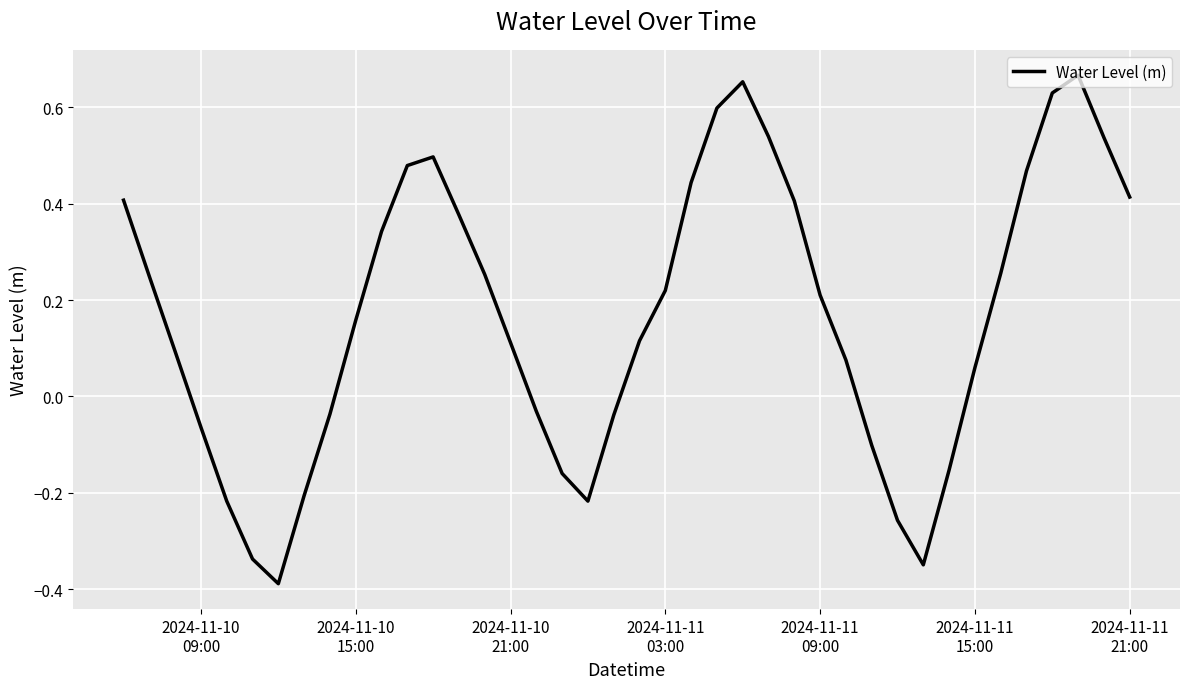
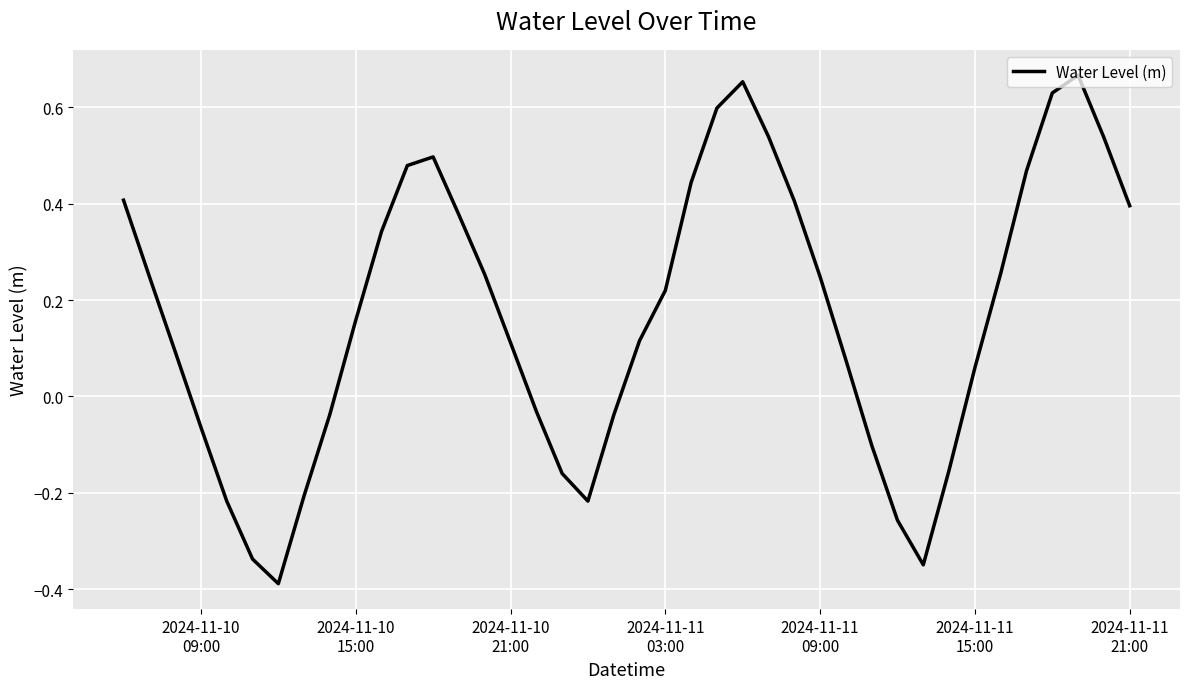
  {
    "2024-11-10 09:00": -0.06,
    "2024-11-10 15:00": 0.16,
    "2024-11-10 21:00": 0.11,
    "2024-11-11 03:00": 0.22,
-   "2024-11-11 09:00": 0.21,
+   "2024-11-11 09:00": 0.25,
    "2024-11-11 15:00": 0.06,
-   "2024-11-11 21:00": 0.41
+   "2024-11-11 21:00": 0.40
  }
